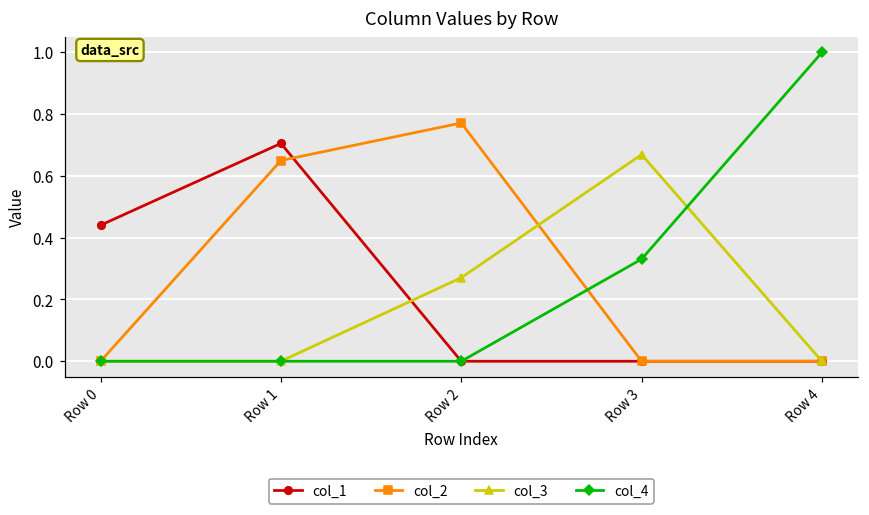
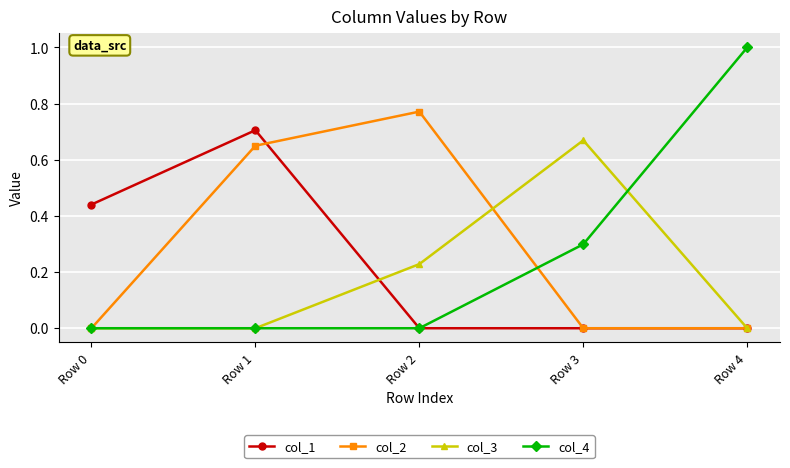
  {
    "col_1": {
      "Row 0": 0.44,
      "Row 1": 0.71
    },
    "col_2": {
      "Row 1": 0.65,
      "Row 2": 0.77
    },
    "col_3": {
-     "Row 2": 0.27,
+     "Row 2": 0.23,
      "Row 3": 0.67
    },
    "col_4": {
-     "Row 3": 0.33,
+     "Row 3": 0.30,
      "Row 4": 1.00
    }
  }
